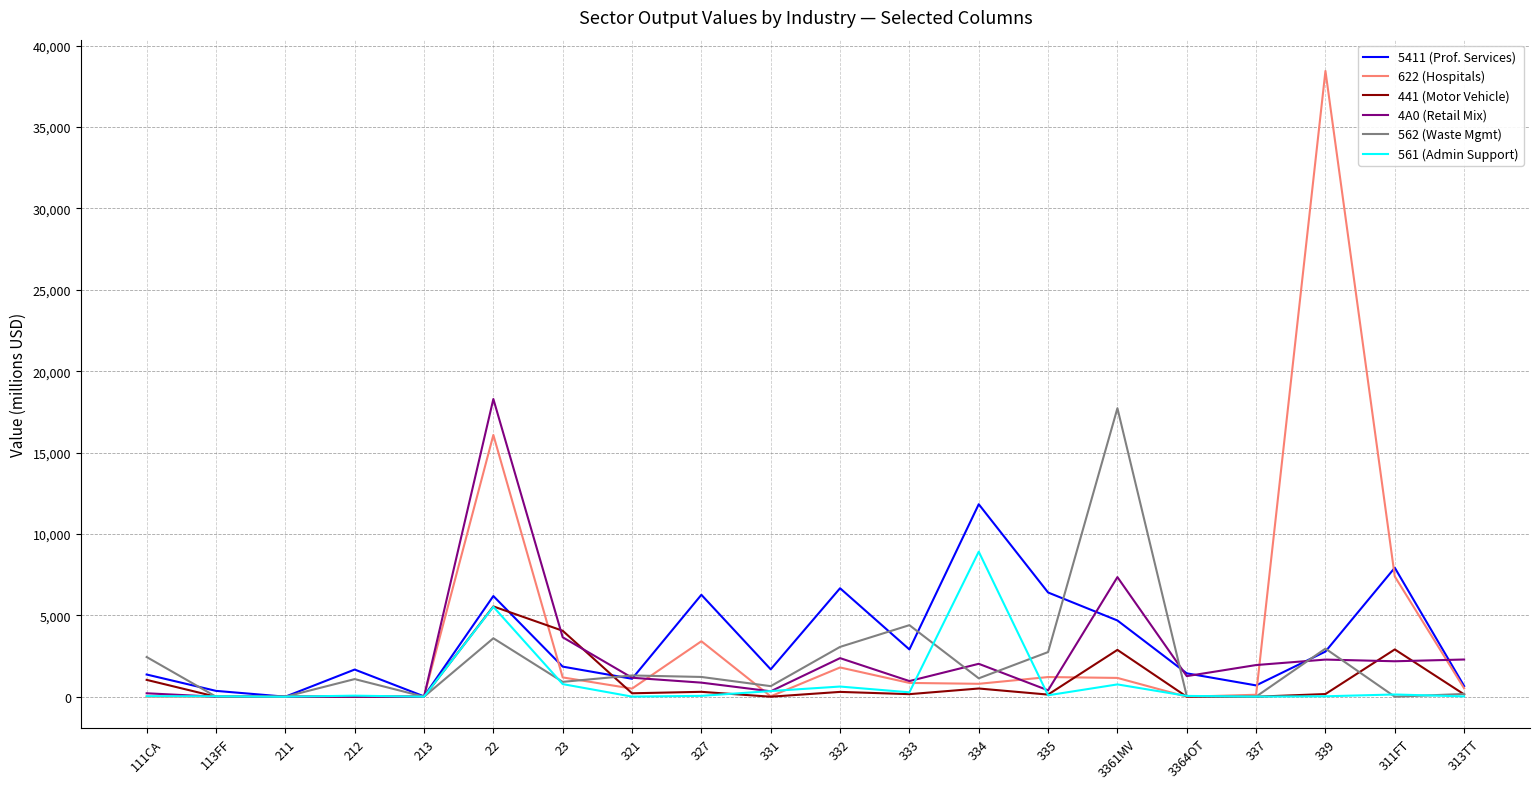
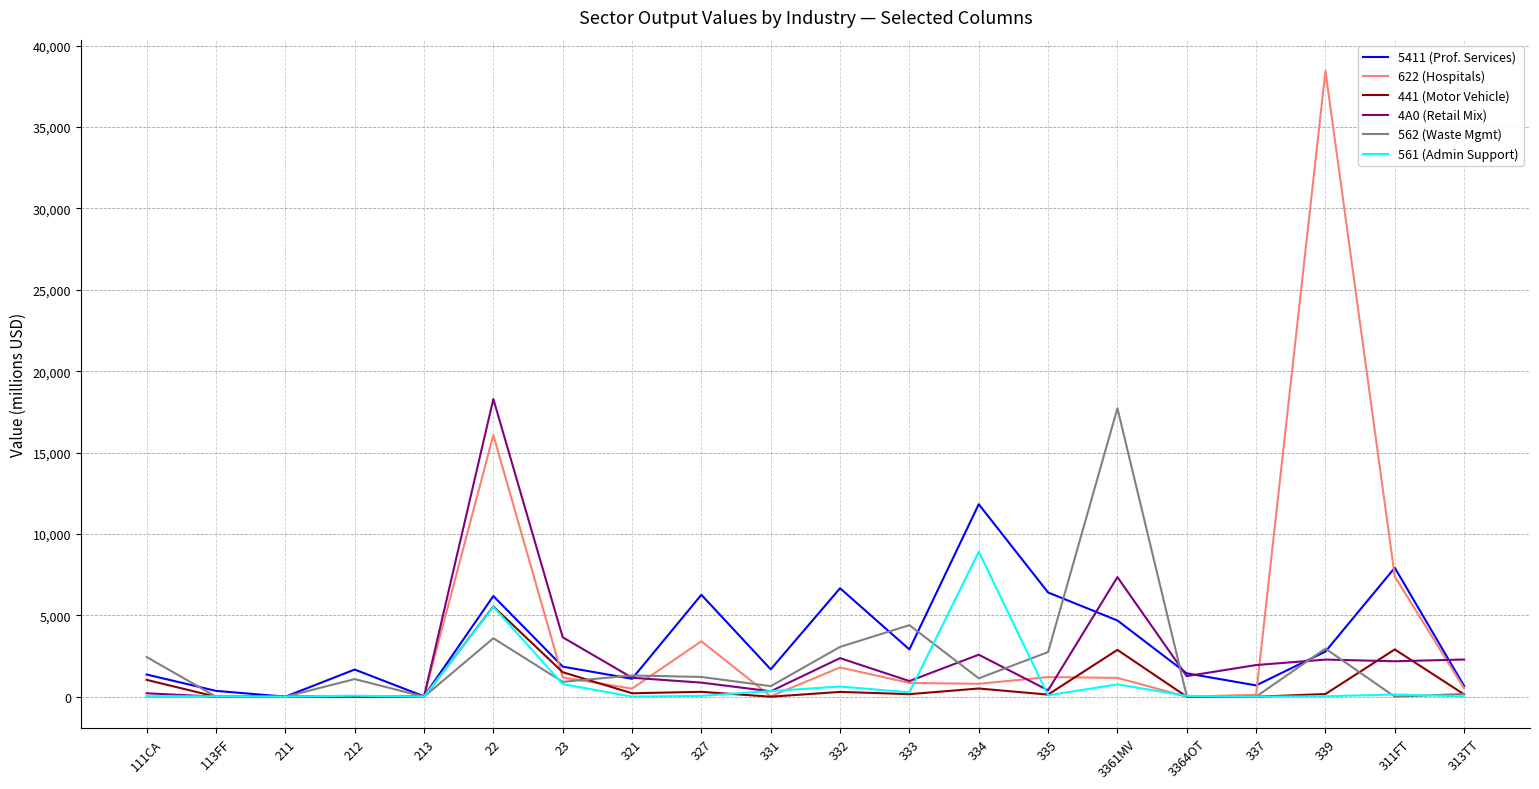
  {
    "5411 (Prof. Services)": {
      "111CA": "1,400",
      "113FF": "400",
      "212": "1,700",
      "22": "6,200",
      "23": "1,800",
      "327": "6,300",
      "331": "1,700",
      "332": "6,700",
      "333": "2,900",
      "334": "11,800",
      "335": "6,400",
      "3361MV": "4,700",
      "3364OT": "1,400",
      "337": "700",
      "339": "2,800",
      "311FT": "7,900"
    },
    "622 (Hospitals)": {
      "22": "16,100",
      "23": "1,200",
      "321": "500",
      "327": "3,400",
      "332": "1,800",
      "334": "800",
      "335": "1,200",
      "3361MV": "1,200",
      "339": "38,500",
      "311FT": "7,400"
    },
    "441 (Motor Vehicle)": {
      "111CA": "1,000",
-     "23": "4,100",
+     "23": "1,500",
      "321": "200",
      "327": "300",
      "332": "300",
      "334": "500",
      "3361MV": "2,900",
      "311FT": "2,900"
    },
    "4A0 (Retail Mix)": {
      "111CA": "200",
      "22": "18,300",
      "23": "3,700",
      "327": "900",
      "332": "2,400",
-     "334": "2,000",
+     "334": "2,600",
      "335": "400",
      "3361MV": "7,300",
      "3364OT": "1,300",
      "337": "1,900",
      "339": "2,300",
      "311FT": "2,200",
      "313TT": "2,300"
    },
    "562 (Waste Mgmt)": {
      "111CA": "2,400",
      "212": "1,100",
      "22": "3,600",
      "327": "1,200",
      "331": "600",
      "332": "3,100",
      "333": "4,400",
      "334": "1,100",
      "335": "2,700",
      "3361MV": "17,700",
      "339": "3,000"
    },
    "561 (Admin Support)": {
      "321": "0",
      "327": "100",
      "332": "600",
      "334": "8,900",
      "3361MV": "800"
    }
  }
